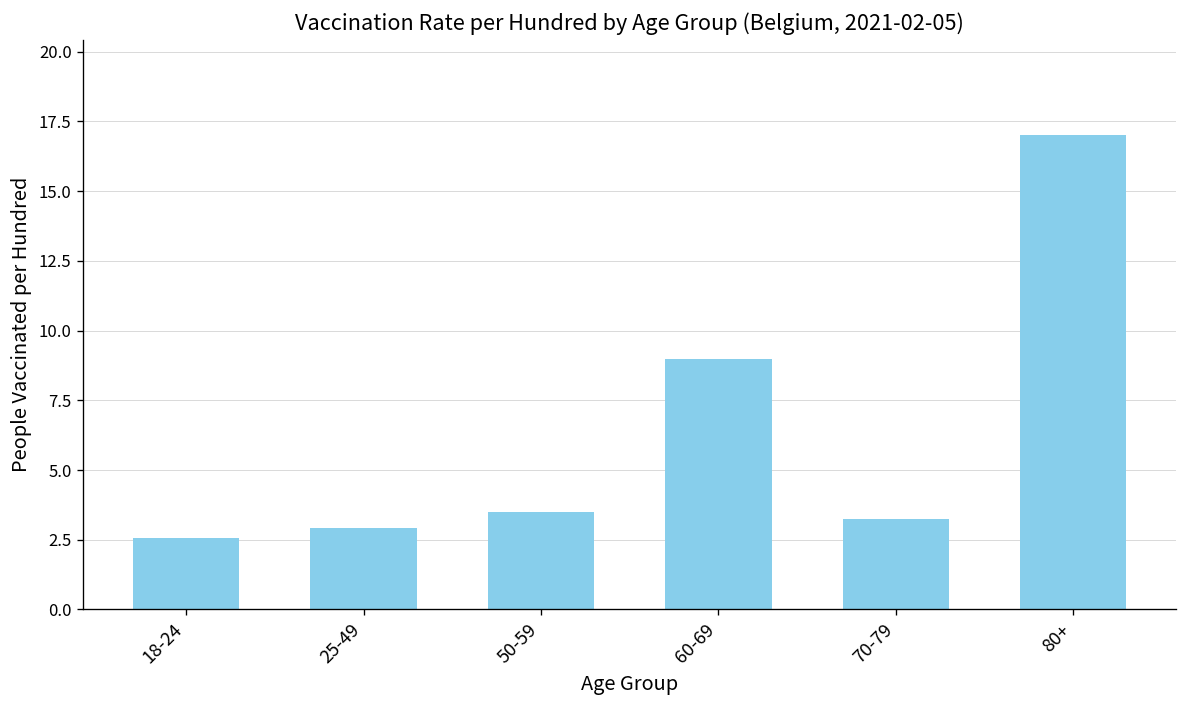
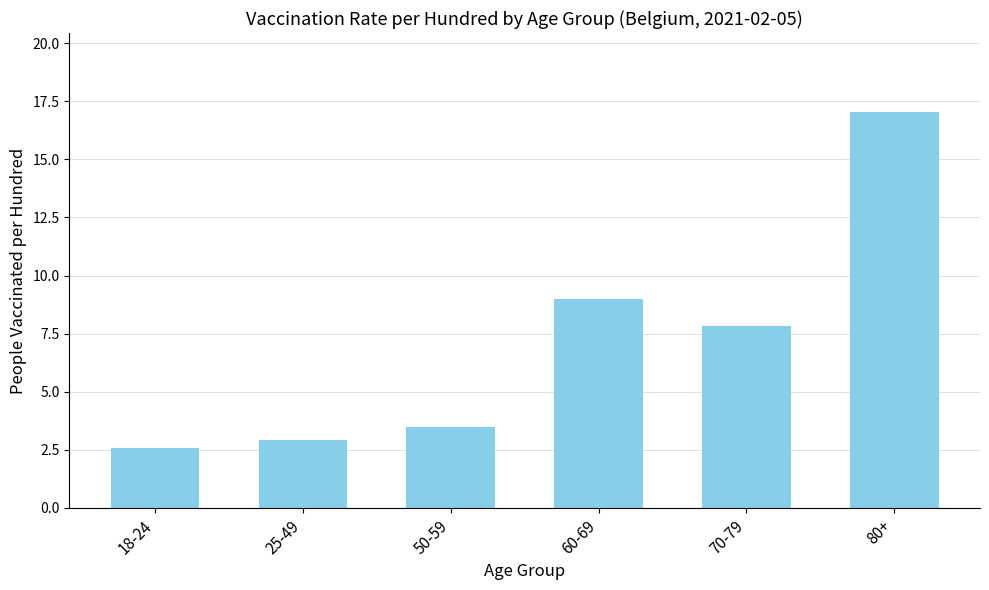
  {
    "18-24": 2.6,
    "25-49": 2.9,
    "50-59": 3.5,
    "60-69": 9.0,
-   "70-79": 3.3,
+   "70-79": 7.8,
    "80+": 17.0
  }
